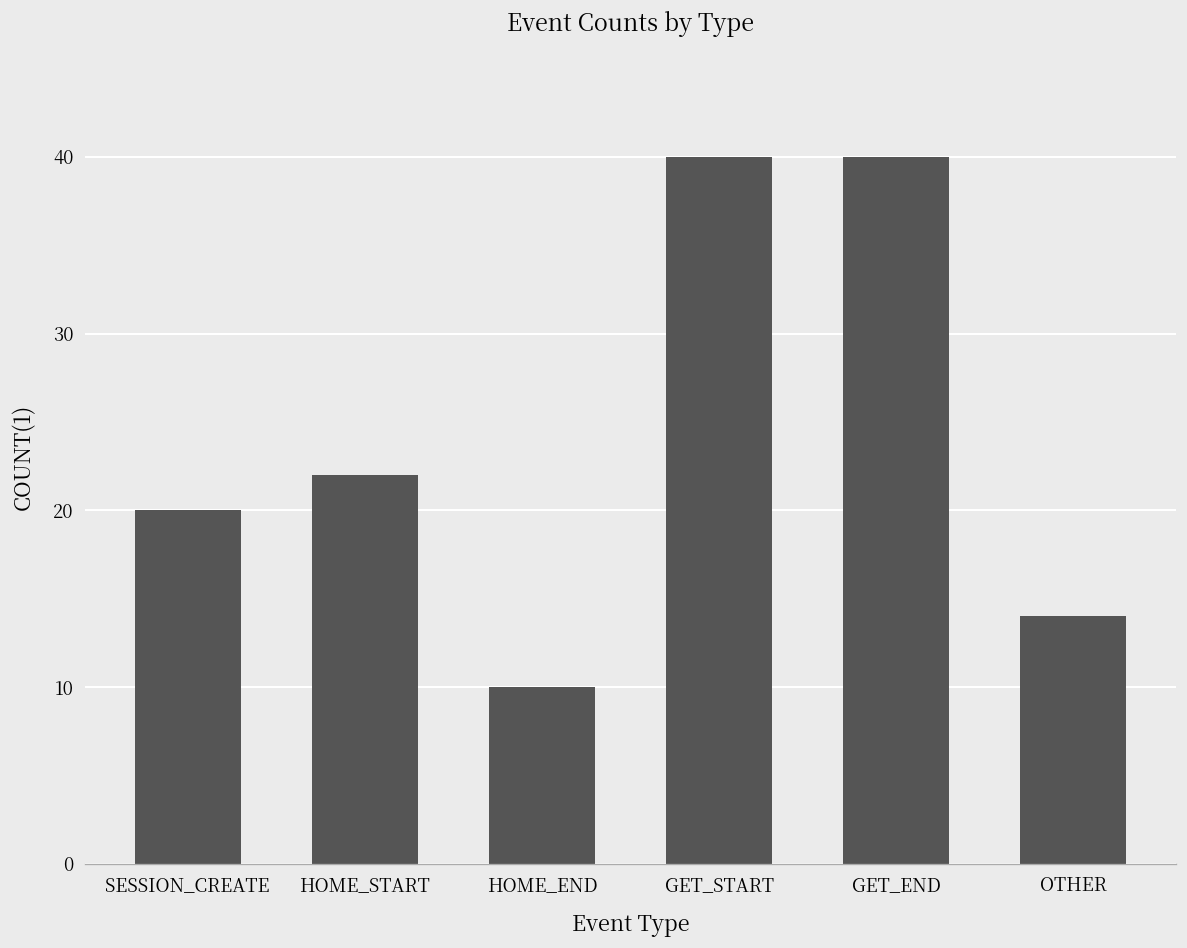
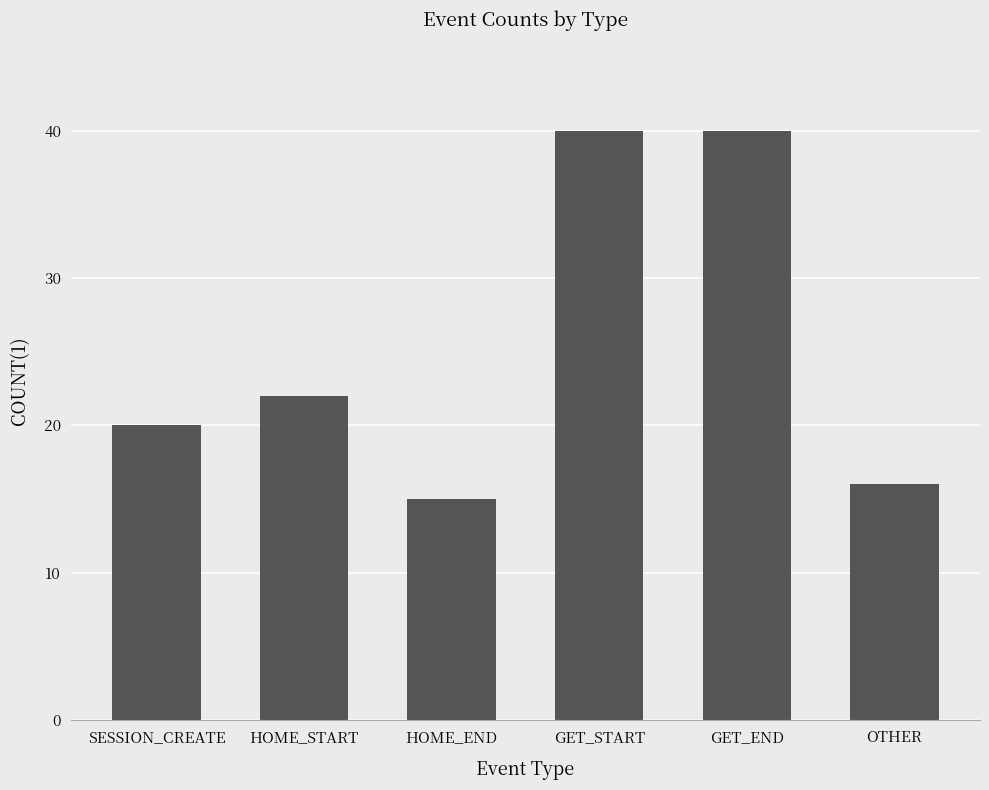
  {
    "SESSION_CREATE": 20,
    "HOME_START": 22,
-   "HOME_END": 10,
+   "HOME_END": 15,
    "GET_START": 40,
    "GET_END": 40,
-   "OTHER": 14
+   "OTHER": 16
  }
